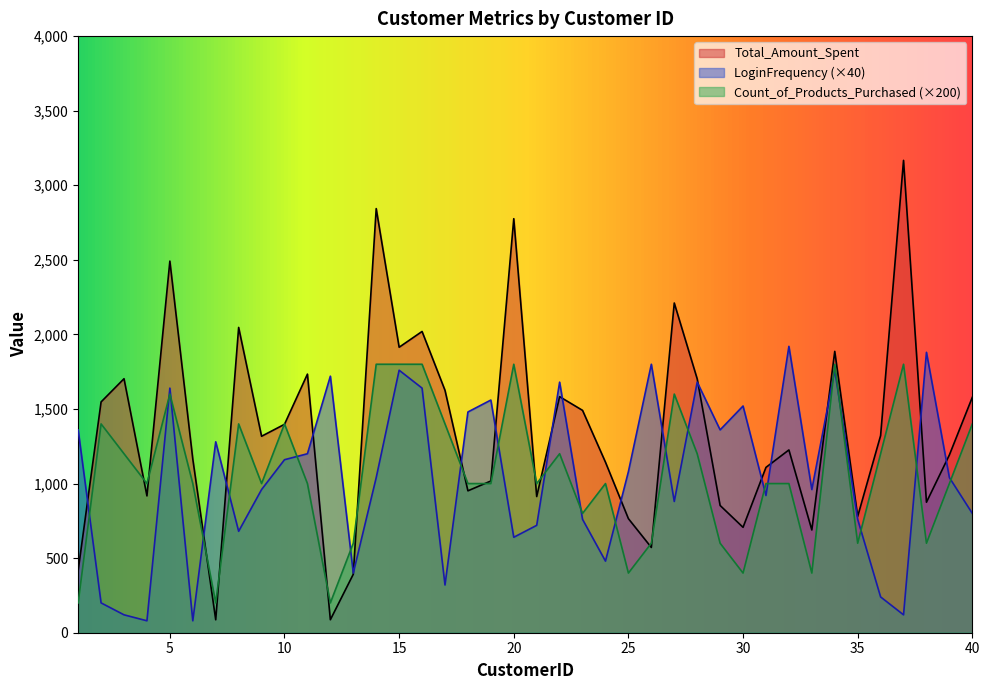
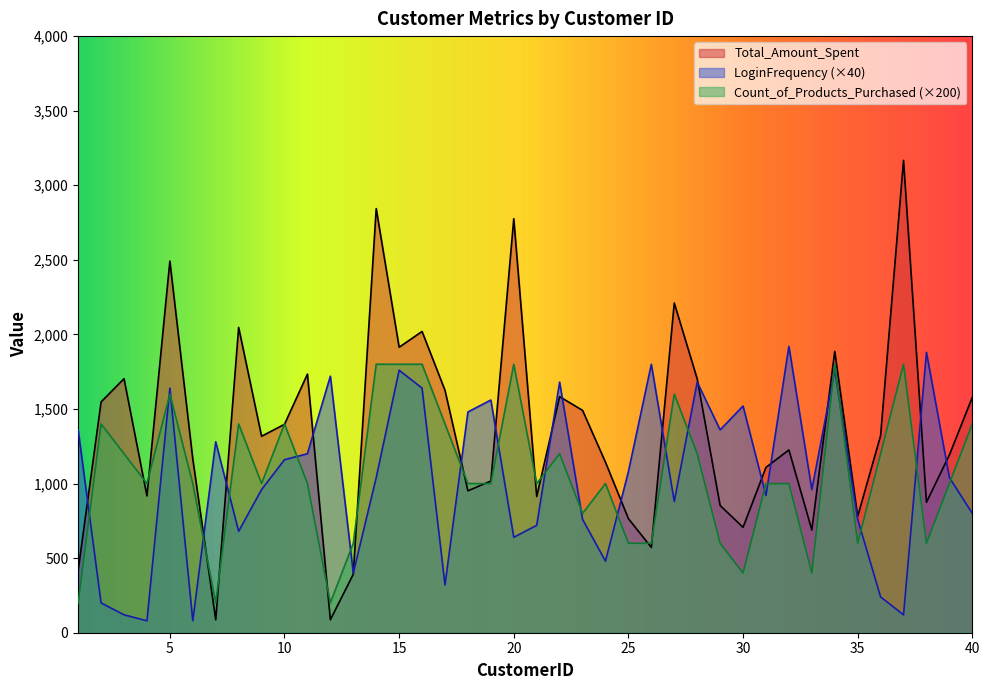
  {
    "Total_Amount_Spent": {
      "5": "2,490",
      "15": "1,910",
      "20": "2,780",
      "25": "760",
      "30": "710",
      "35": "780",
      "40": "1,580"
    },
    "LoginFrequency (×40)": {
      "5": "1,640",
      "10": "1,160",
      "15": "1,760",
      "20": "640",
      "25": "1,080",
      "30": "1,520",
      "35": "760",
      "40": "800"
    },
    "Count_of_Products_Purchased (×200)": {
      "5": "1,600",
      "15": "1,800",
      "20": "1,800",
-     "25": "400",
+     "25": "600",
      "30": "400",
      "35": "600",
      "40": "1,400"
    }
  }
